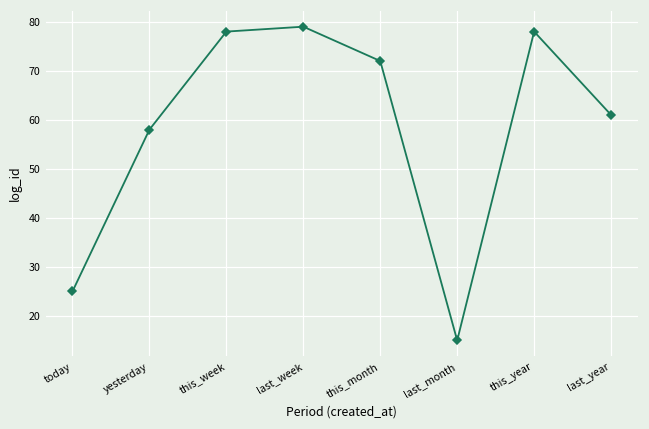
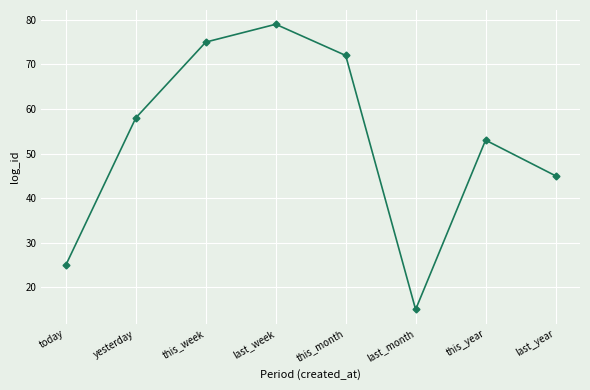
  {
    "today": 25,
    "yesterday": 58,
-   "this_week": 78,
+   "this_week": 75,
    "last_week": 79,
    "this_month": 72,
    "last_month": 15,
-   "this_year": 78,
-   "last_year": 61
+   "this_year": 53,
+   "last_year": 45
  }
